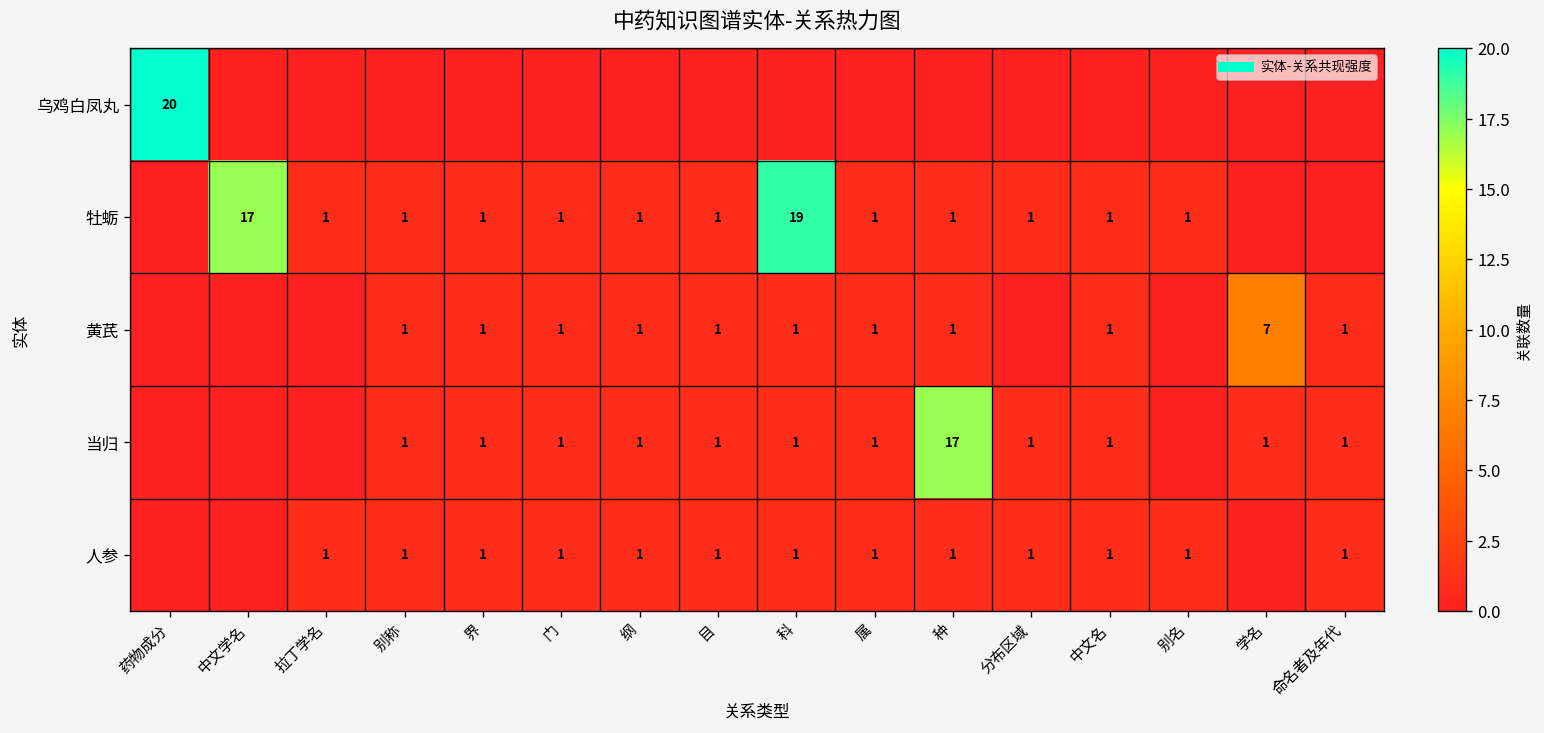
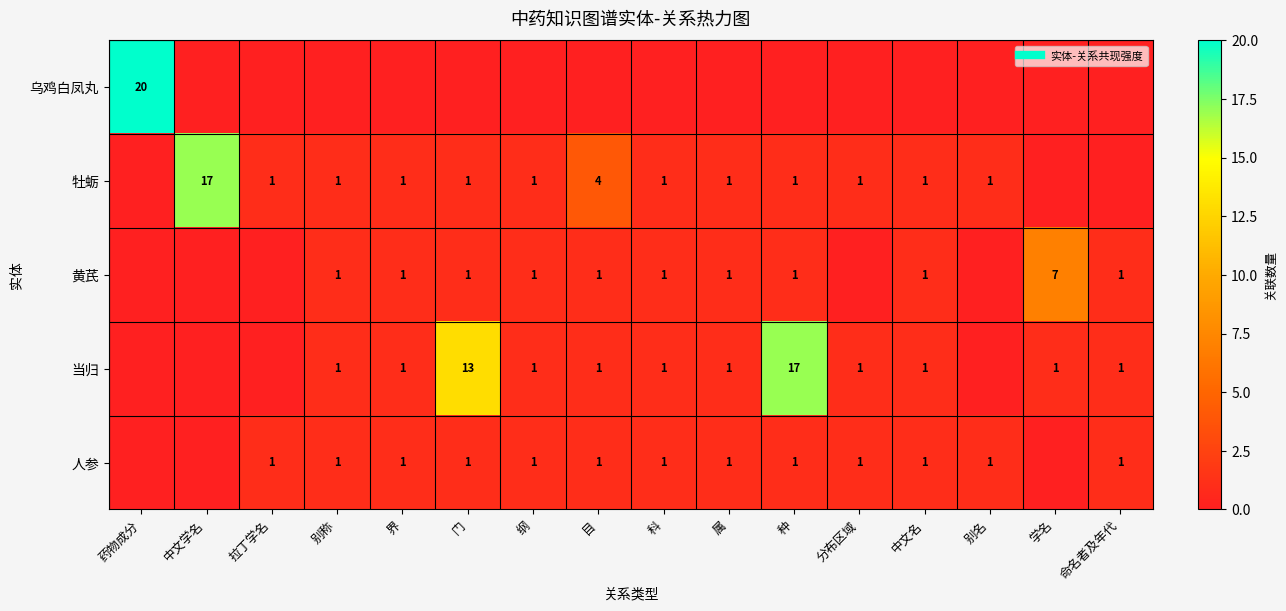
  {
    "乌鸡白凤丸": {
      "药物成分": 20
    },
    "牡蛎": {
      "中文学名": 17,
      "拉丁学名": 1,
      "别称": 1,
      "界": 1,
      "门": 1,
      "纲": 1,
-     "目": 1,
-     "科": 19,
+     "目": 4,
+     "科": 1,
      "属": 1,
      "种": 1,
      "分布区域": 1,
      "中文名": 1,
      "别名": 1
    },
    "黄芪": {
      "别称": 1,
      "界": 1,
      "门": 1,
      "纲": 1,
      "目": 1,
      "科": 1,
      "属": 1,
      "种": 1,
      "中文名": 1,
      "学名": 7,
      "命名者及年代": 1
    },
    "当归": {
      "别称": 1,
      "界": 1,
-     "门": 1,
+     "门": 13,
      "纲": 1,
      "目": 1,
      "科": 1,
      "属": 1,
      "种": 17,
      "分布区域": 1,
      "中文名": 1,
      "学名": 1,
      "命名者及年代": 1
    },
    "人参": {
      "拉丁学名": 1,
      "别称": 1,
      "界": 1,
      "门": 1,
      "纲": 1,
      "目": 1,
      "科": 1,
      "属": 1,
      "种": 1,
      "分布区域": 1,
      "中文名": 1,
      "别名": 1,
      "命名者及年代": 1
    }
  }
